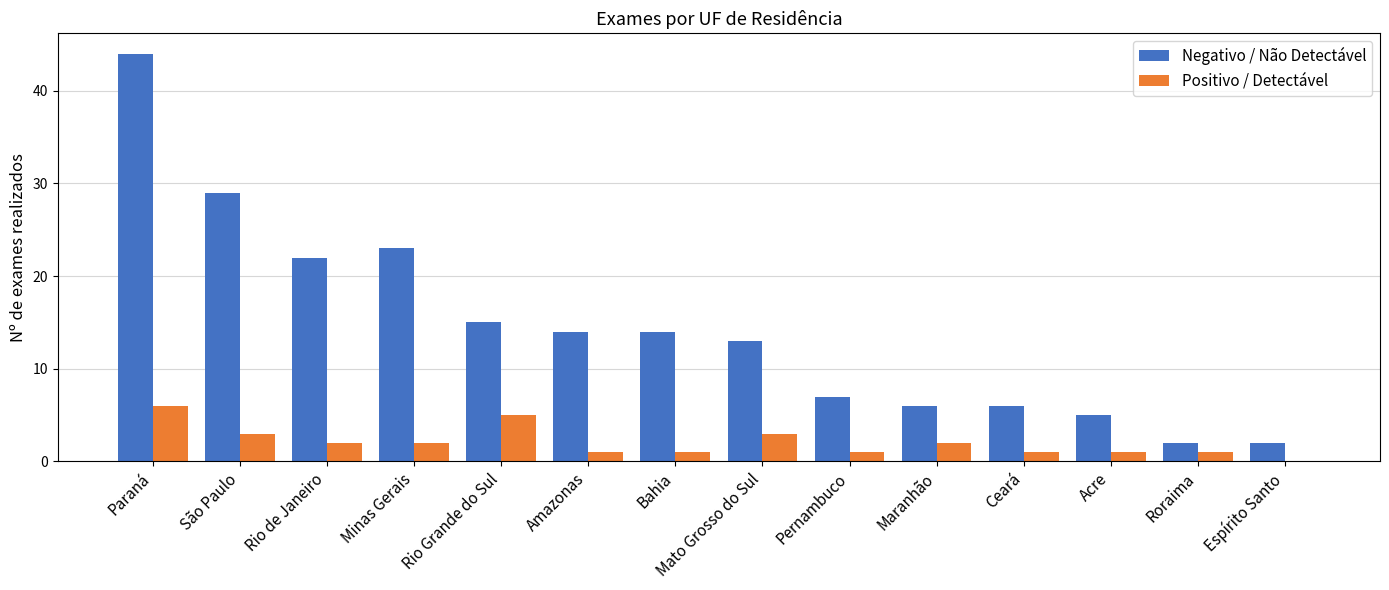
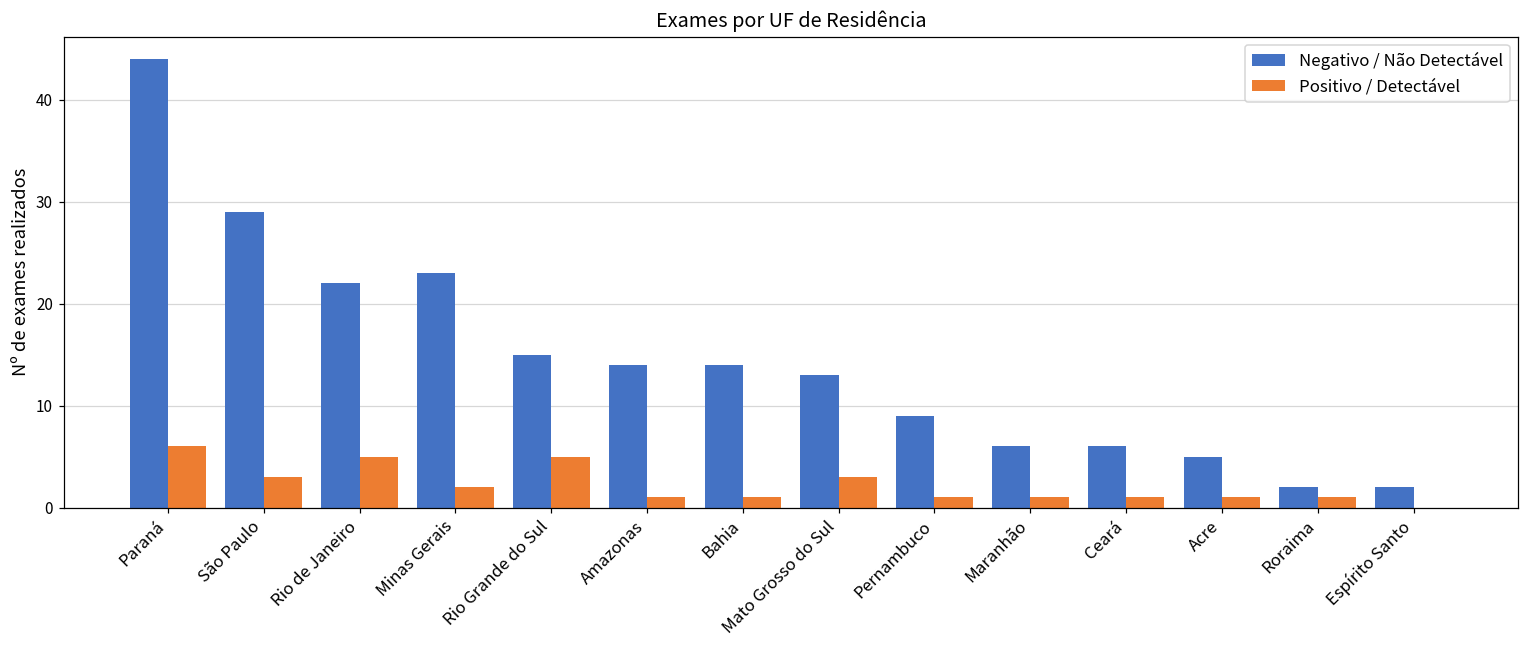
  {
    "Negativo / Não Detectável": {
      "Paraná": 44,
      "São Paulo": 29,
      "Rio de Janeiro": 22,
      "Minas Gerais": 23,
      "Rio Grande do Sul": 15,
      "Amazonas": 14,
      "Bahia": 14,
      "Mato Grosso do Sul": 13,
-     "Pernambuco": 7,
+     "Pernambuco": 9,
      "Maranhão": 6,
      "Ceará": 6,
      "Acre": 5,
      "Roraima": 2,
      "Espírito Santo": 2
    },
    "Positivo / Detectável": {
      "Paraná": 6,
      "São Paulo": 3,
-     "Rio de Janeiro": 2,
+     "Rio de Janeiro": 5,
      "Minas Gerais": 2,
      "Rio Grande do Sul": 5,
      "Amazonas": 1,
      "Bahia": 1,
      "Mato Grosso do Sul": 3,
      "Pernambuco": 1,
-     "Maranhão": 2,
+     "Maranhão": 1,
      "Ceará": 1,
      "Acre": 1,
      "Roraima": 1,
      "Espírito Santo": 0
    }
  }
